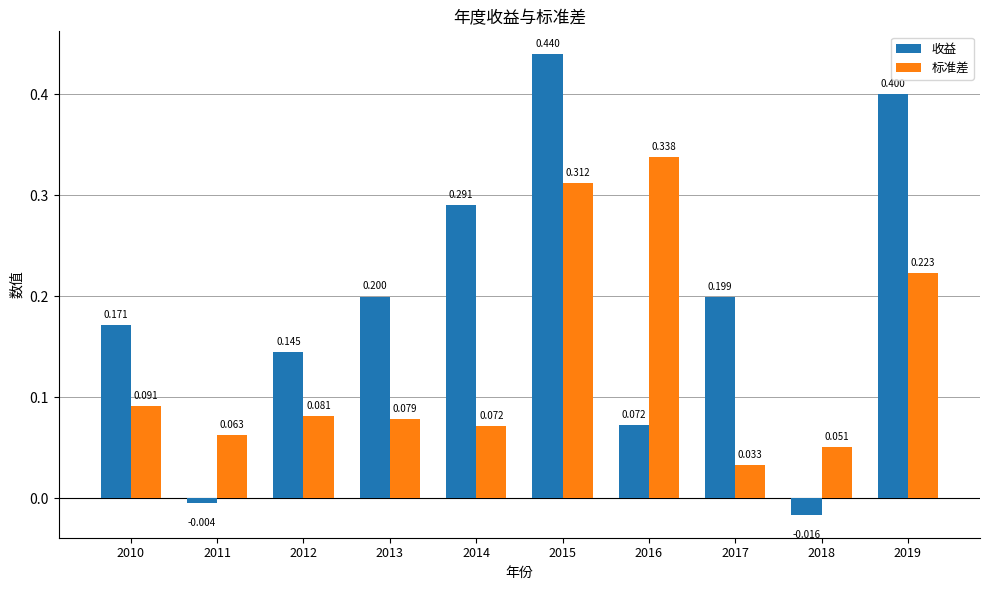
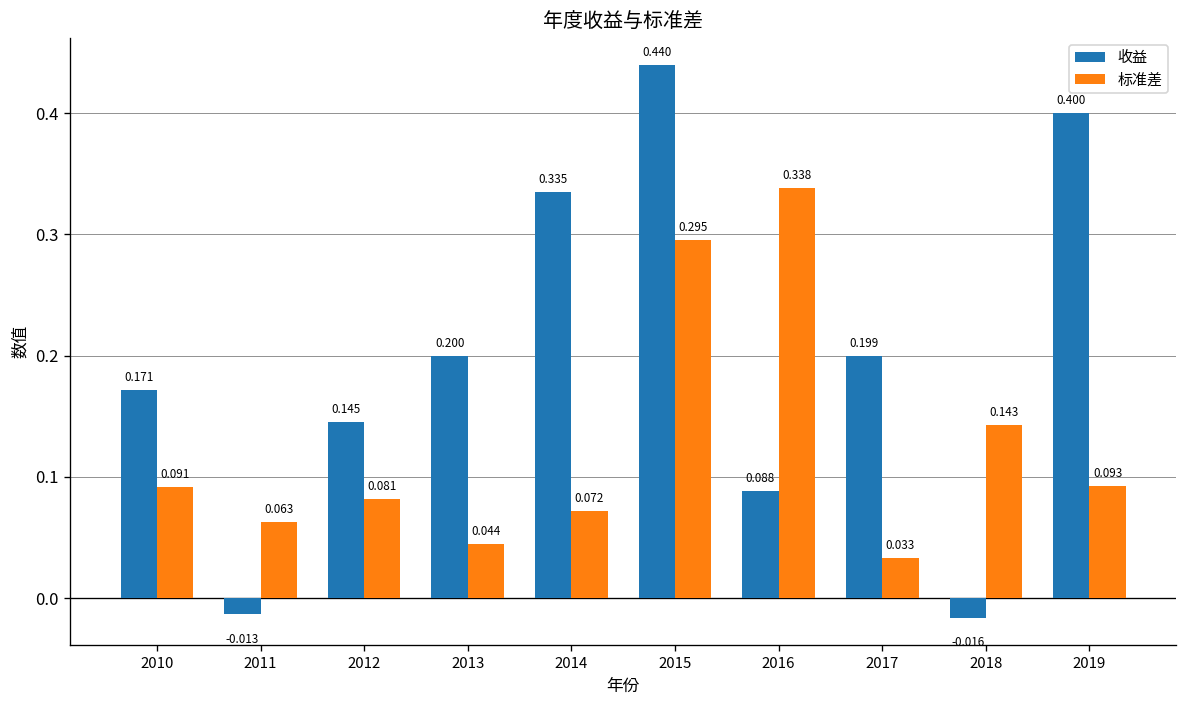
  {
    "收益": {
      "2010": 0.171,
-     "2011": -0.004,
+     "2011": -0.013,
      "2012": 0.145,
      "2013": 0.200,
-     "2014": 0.291,
+     "2014": 0.335,
      "2015": 0.440,
-     "2016": 0.072,
+     "2016": 0.088,
      "2017": 0.199,
      "2018": -0.016
    },
    "标准差": {
      "2010": 0.091,
      "2011": 0.063,
      "2012": 0.081,
-     "2013": 0.079,
+     "2013": 0.044,
      "2014": 0.072,
-     "2015": 0.312,
+     "2015": 0.295,
      "2016": 0.338,
      "2017": 0.033,
-     "2018": 0.051,
-     "2019": 0.223
+     "2018": 0.143,
+     "2019": 0.093
    }
  }
